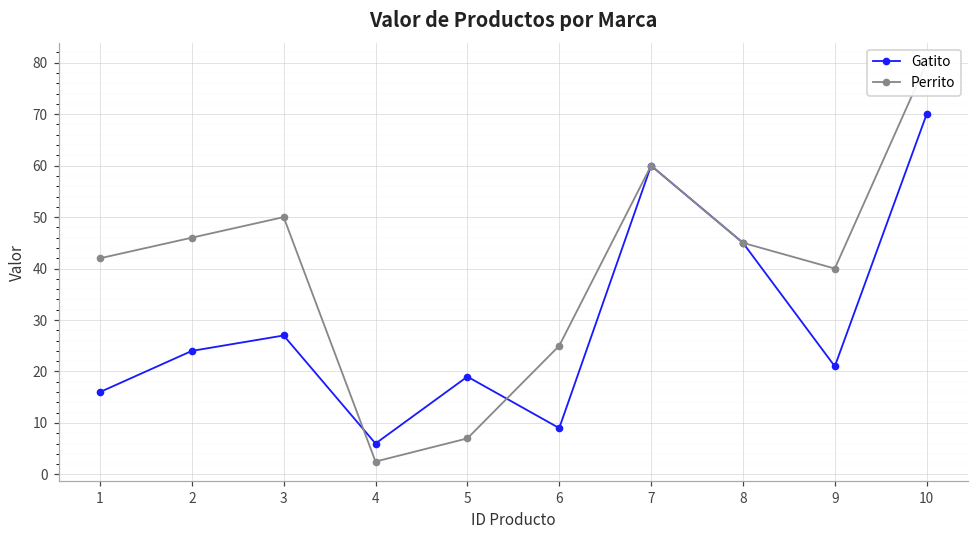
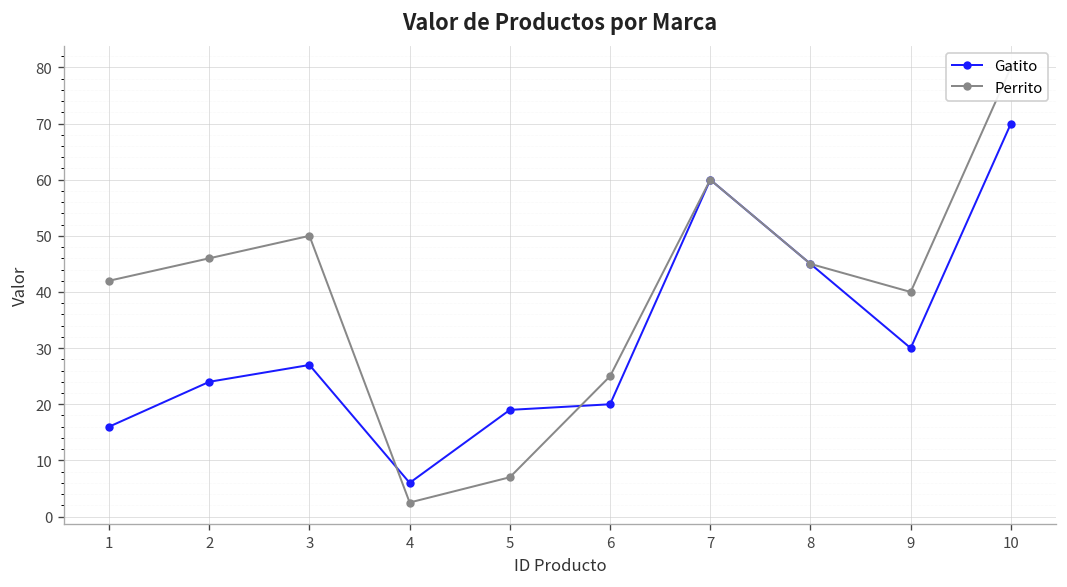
  {
    "Gatito": {
      "1": 16,
      "2": 24,
      "3": 27,
      "4": 6,
      "5": 19,
-     "6": 9,
-     "9": 21,
+     "6": 20,
+     "9": 30,
      "10": 70
    },
    "Perrito": {
      "1": 42,
      "2": 46,
      "3": 50,
      "4": 3,
      "5": 7,
      "6": 25,
      "9": 40
    }
  }
